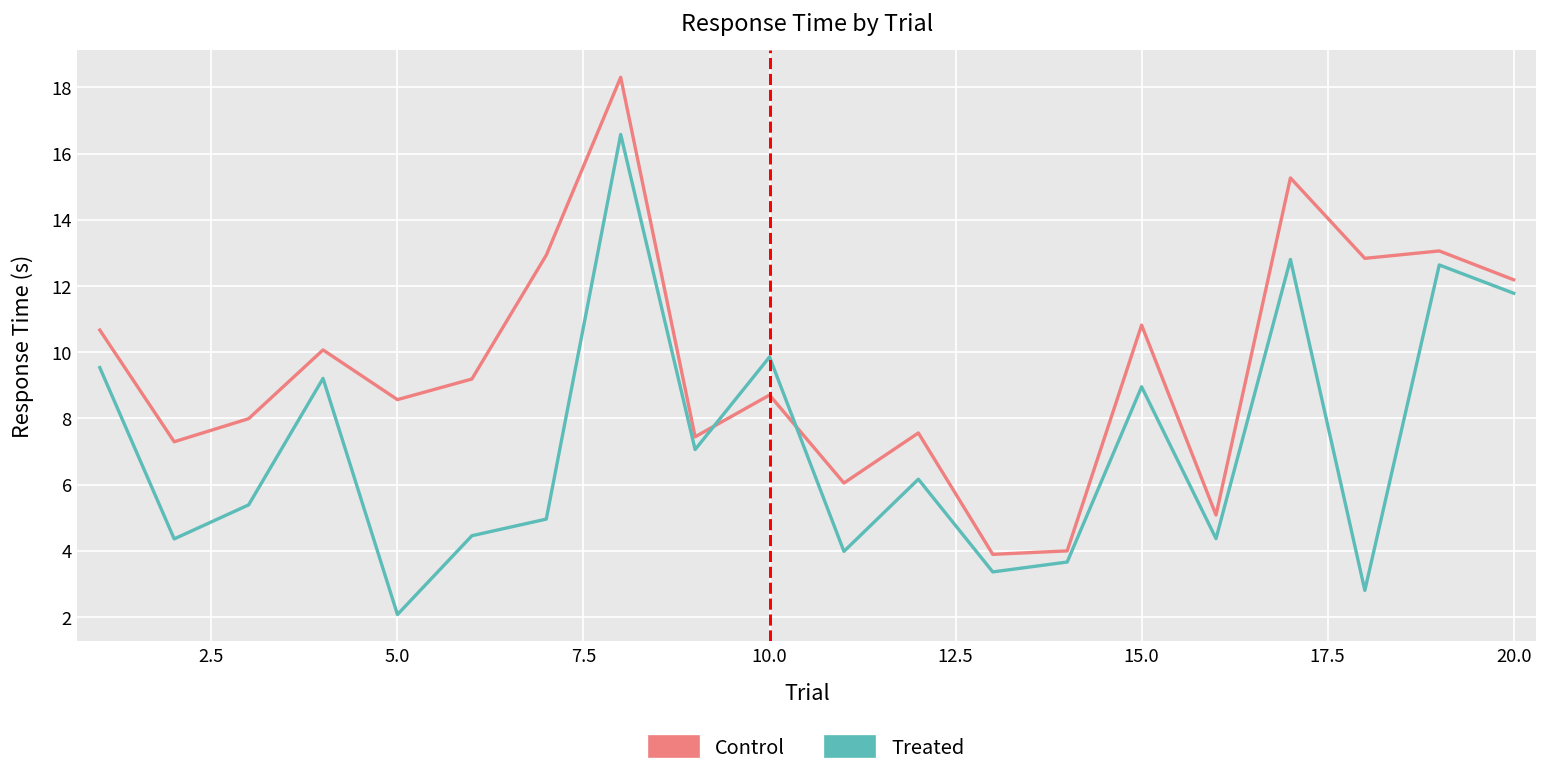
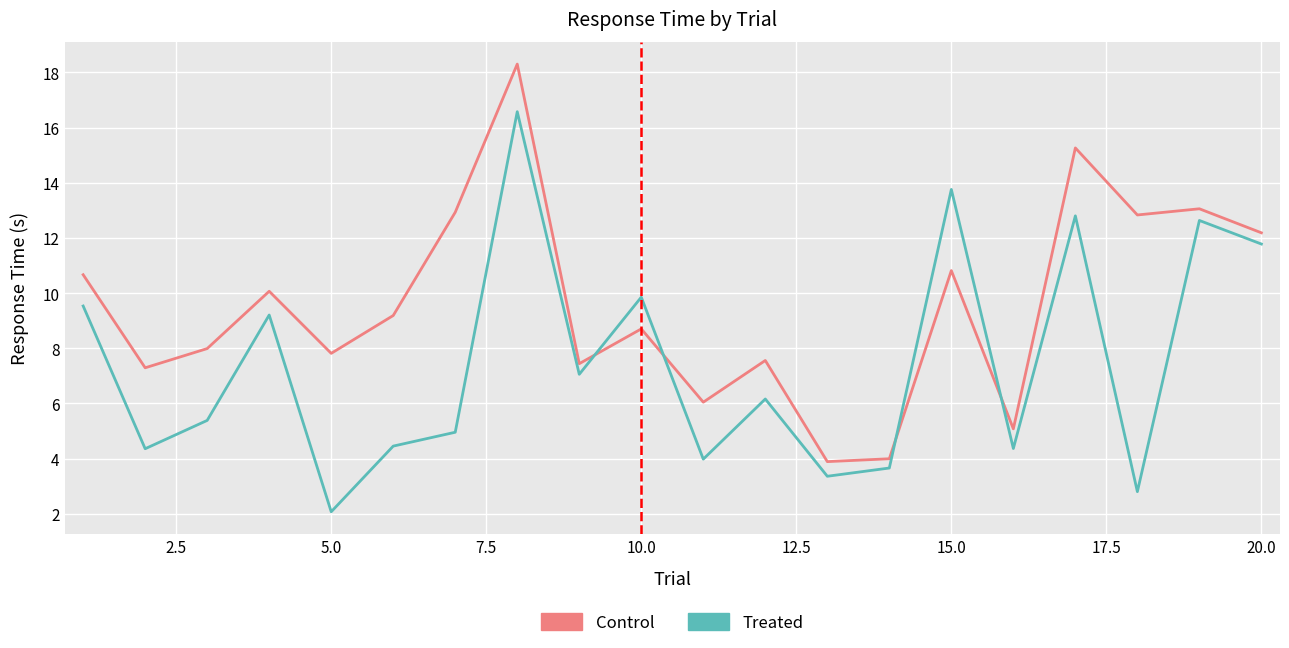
  {
    "Control": {
-     "5.0": 8.6,
+     "5.0": 7.8,
      "10.0": 8.7,
      "15.0": 10.8,
      "20.0": 12.2
    },
    "Treated": {
      "5.0": 2.1,
      "10.0": 9.9,
-     "15.0": 9.0,
+     "15.0": 13.8,
      "20.0": 11.8
    }
  }
